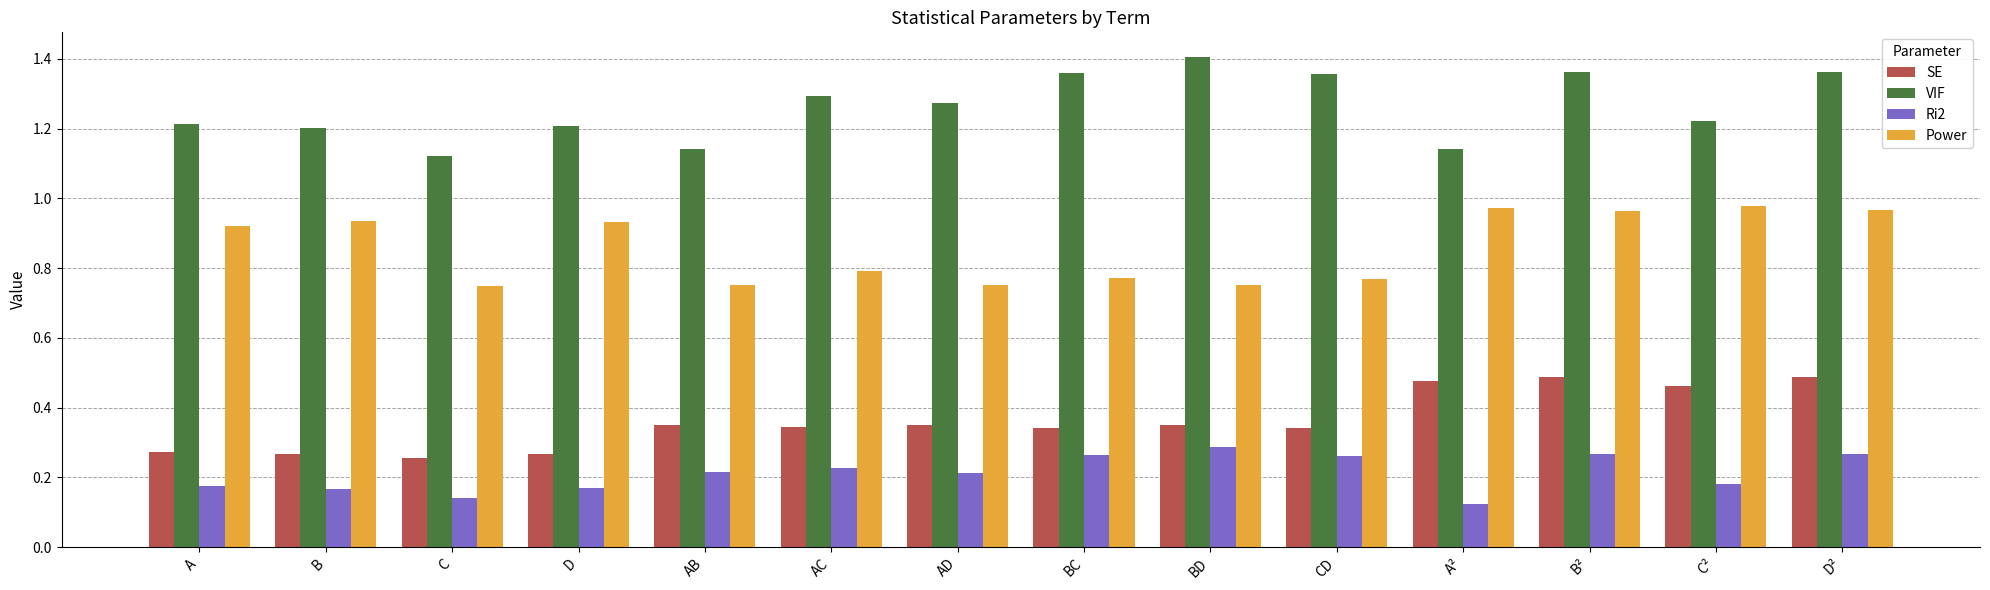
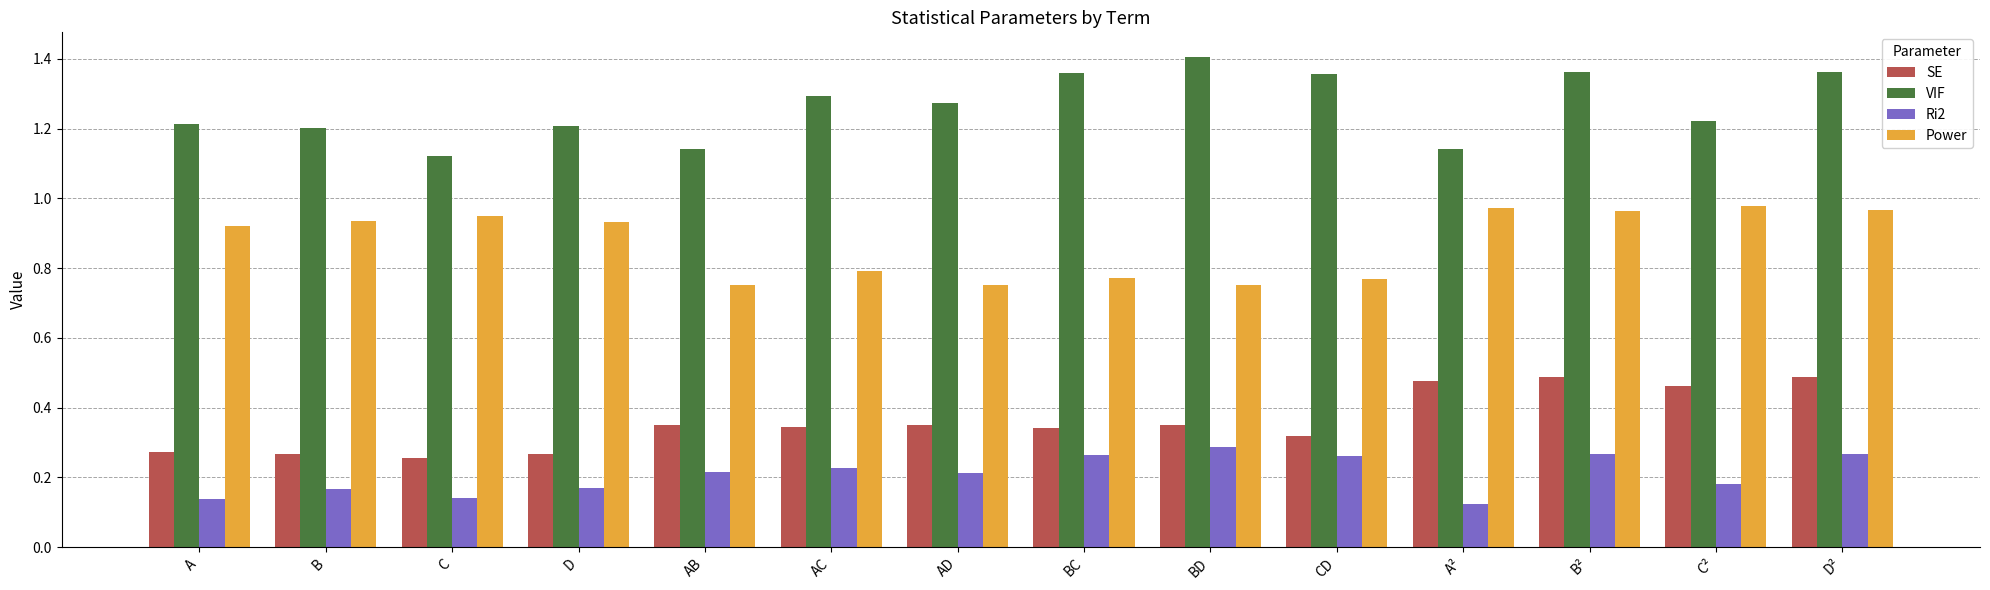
  {
    "SE": {
      "A": 0.27,
      "B": 0.27,
      "C": 0.26,
      "D": 0.27,
      "AB": 0.35,
      "AC": 0.35,
      "AD": 0.35,
      "BC": 0.34,
      "BD": 0.35,
-     "CD": 0.34,
+     "CD": 0.32,
      "A²": 0.48,
      "B²": 0.49,
      "C²": 0.46,
      "D²": 0.49
    },
    "VIF": {
      "A": 1.21,
      "B": 1.20,
      "C": 1.12,
      "D": 1.21,
      "AB": 1.14,
      "AC": 1.29,
      "AD": 1.27,
      "BC": 1.36,
      "BD": 1.41,
      "CD": 1.36,
      "A²": 1.14,
      "B²": 1.36,
      "C²": 1.22,
      "D²": 1.36
    },
    "Ri2": {
-     "A": 0.18,
+     "A": 0.14,
      "B": 0.17,
      "C": 0.14,
      "D": 0.17,
      "AB": 0.22,
      "AC": 0.23,
      "AD": 0.21,
      "BC": 0.26,
      "BD": 0.29,
      "CD": 0.26,
      "A²": 0.12,
      "B²": 0.27,
      "C²": 0.18,
      "D²": 0.27
    },
    "Power": {
      "A": 0.92,
      "B": 0.94,
-     "C": 0.75,
+     "C": 0.95,
      "D": 0.93,
      "AB": 0.75,
      "AC": 0.79,
      "AD": 0.75,
      "BC": 0.77,
      "BD": 0.75,
      "CD": 0.77,
      "A²": 0.97,
      "B²": 0.97,
      "C²": 0.98,
      "D²": 0.97
    }
  }
